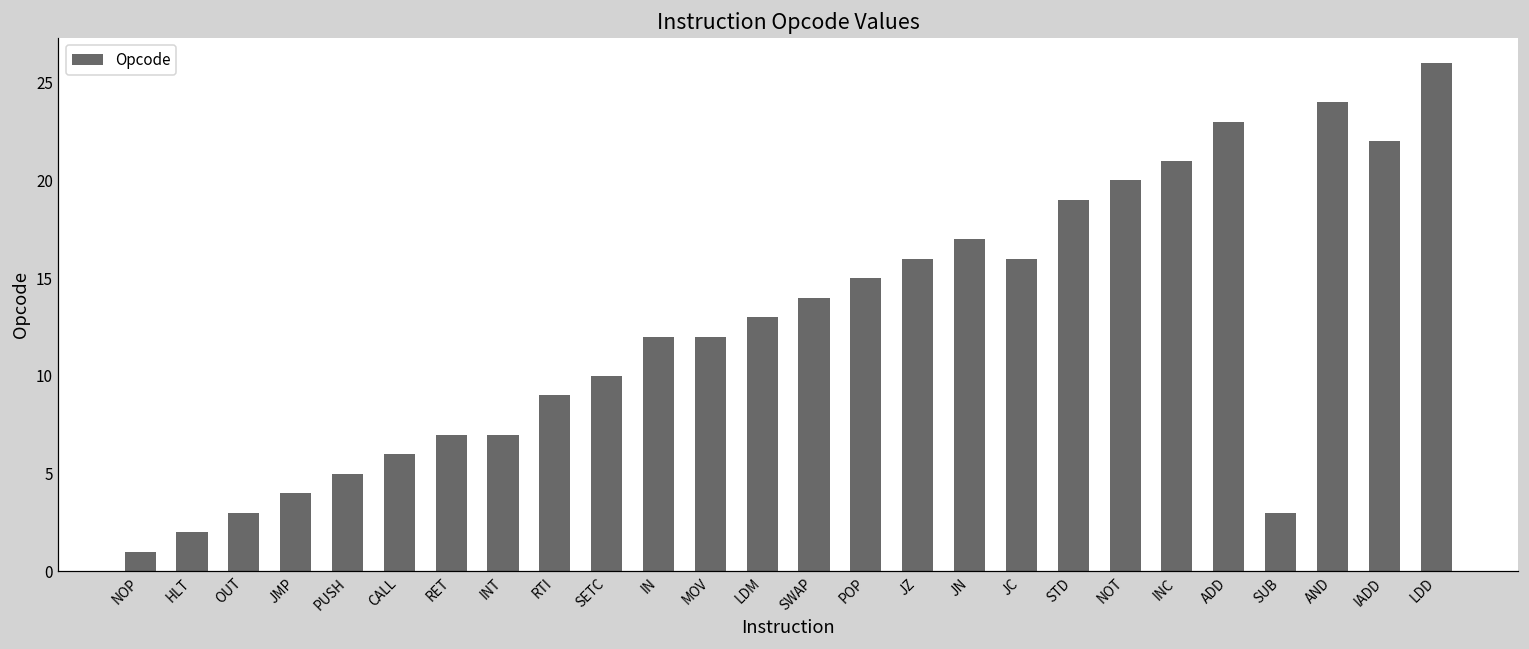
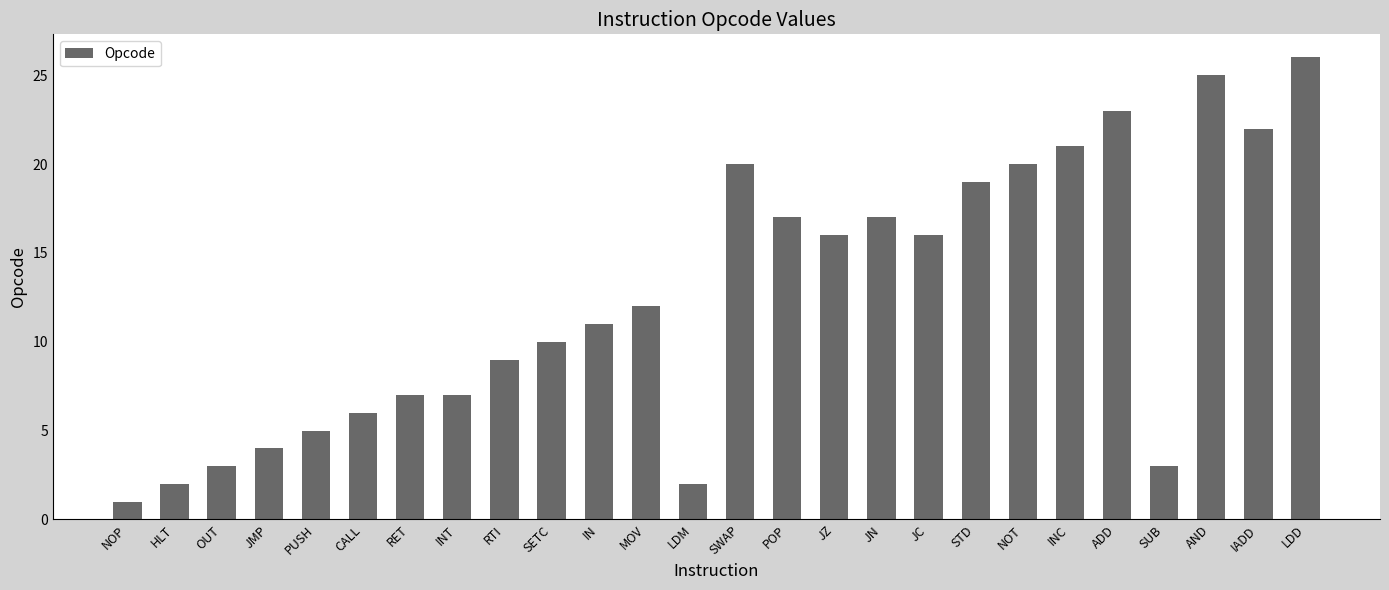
  {
    "NOP": 1,
    "HLT": 2,
    "OUT": 3,
    "JMP": 4,
    "PUSH": 5,
    "CALL": 6,
    "RET": 7,
    "INT": 7,
    "RTI": 9,
    "SETC": 10,
-   "IN": 12,
+   "IN": 11,
    "MOV": 12,
-   "LDM": 13,
-   "SWAP": 14,
-   "POP": 15,
+   "LDM": 2,
+   "SWAP": 20,
+   "POP": 17,
    "JZ": 16,
    "JN": 17,
    "JC": 16,
    "STD": 19,
    "NOT": 20,
    "INC": 21,
    "ADD": 23,
    "SUB": 3,
-   "AND": 24,
+   "AND": 25,
    "IADD": 22,
    "LDD": 26
  }
